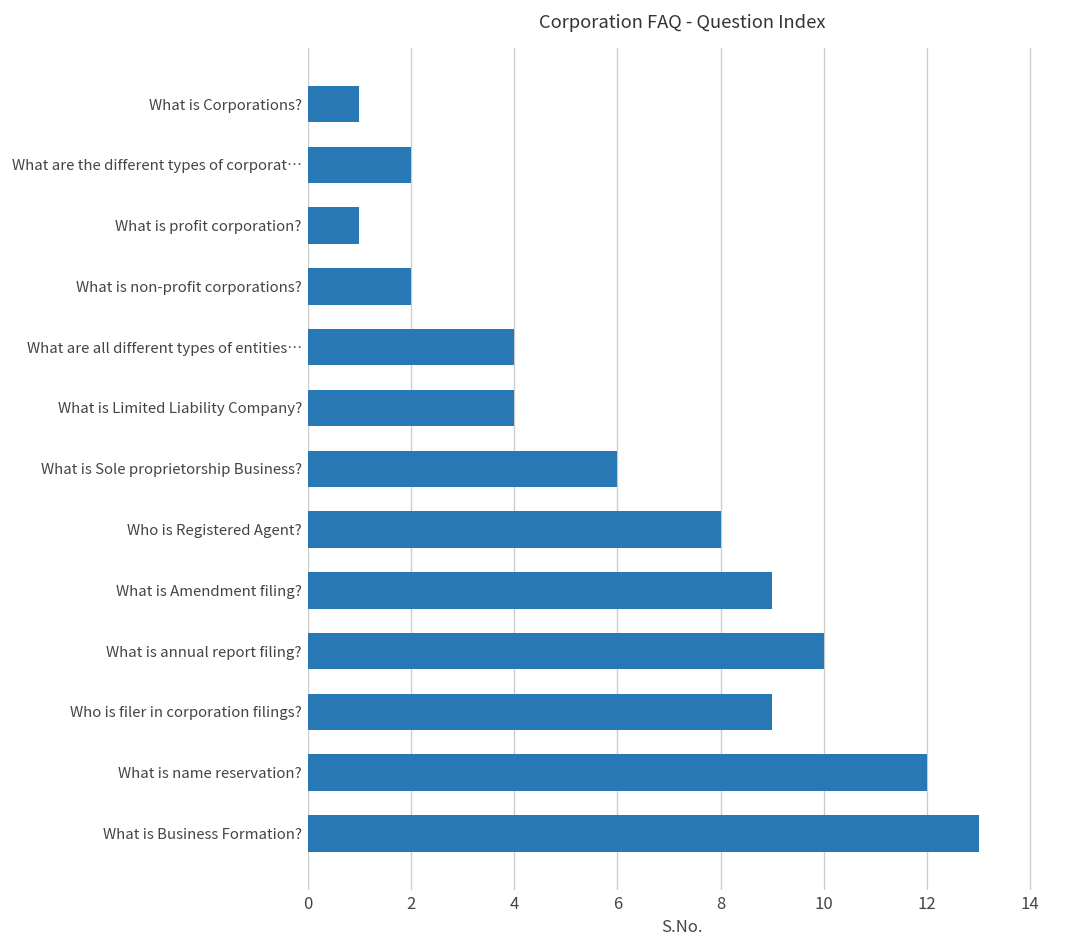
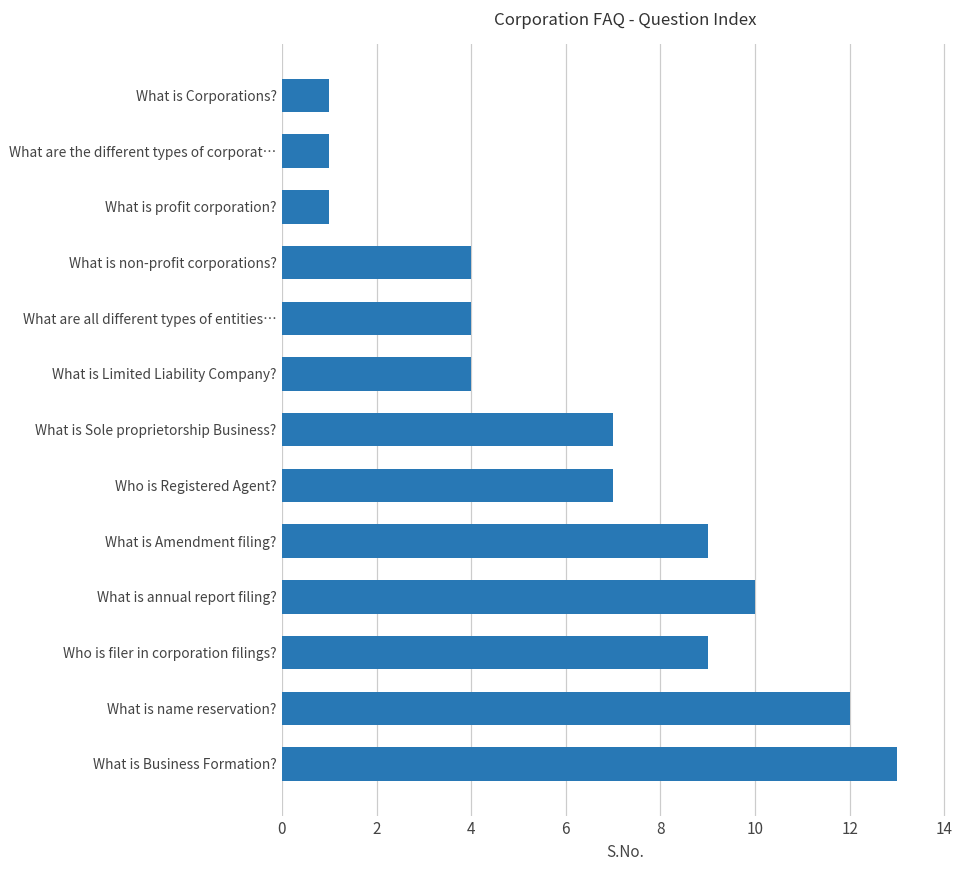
  {
    "What is Corporations?": 1,
-   "What are the different types of corporat…": 2,
+   "What are the different types of corporat…": 1,
    "What is profit corporation?": 1,
-   "What is non-profit corporations?": 2,
+   "What is non-profit corporations?": 4,
    "What are all different types of entities…": 4,
    "What is Limited Liability Company?": 4,
-   "What is Sole proprietorship Business?": 6,
-   "Who is Registered Agent?": 8,
+   "What is Sole proprietorship Business?": 7,
+   "Who is Registered Agent?": 7,
    "What is Amendment filing?": 9,
    "What is annual report filing?": 10,
    "Who is filer in corporation filings?": 9,
    "What is name reservation?": 12,
    "What is Business Formation?": 13
  }
